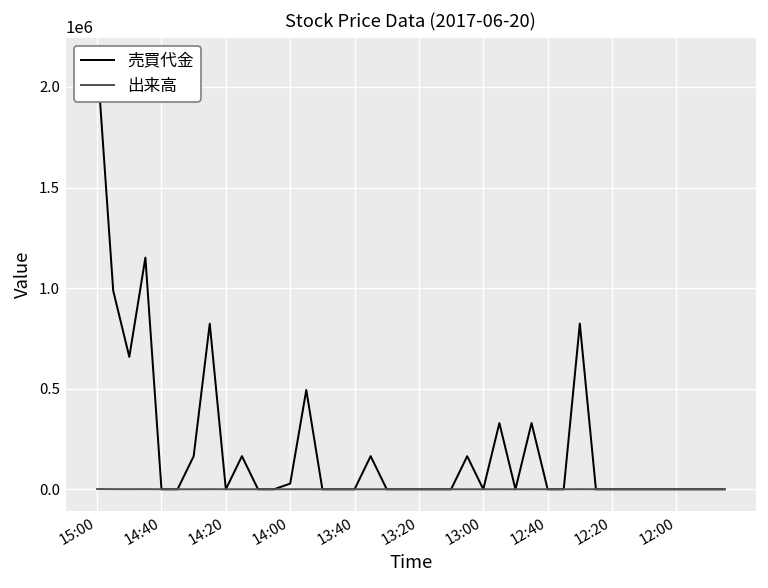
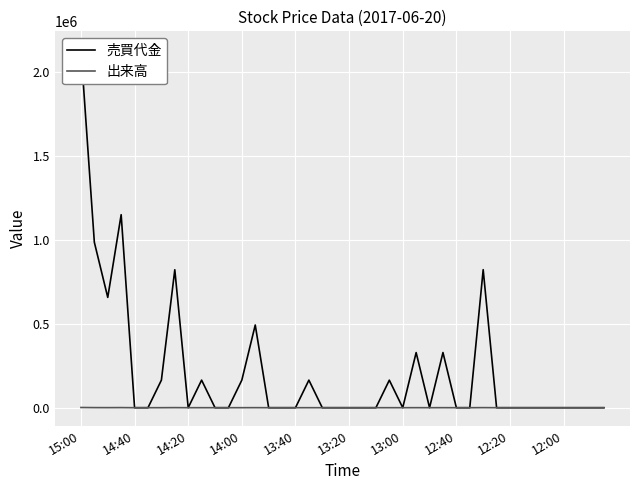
  {
    "売買代金": {
-     "14:00": 30000
+     "14:00": 160000
    },
    "出来高": {
      "15:00": 0,
      "14:00": 0
    }
  }
